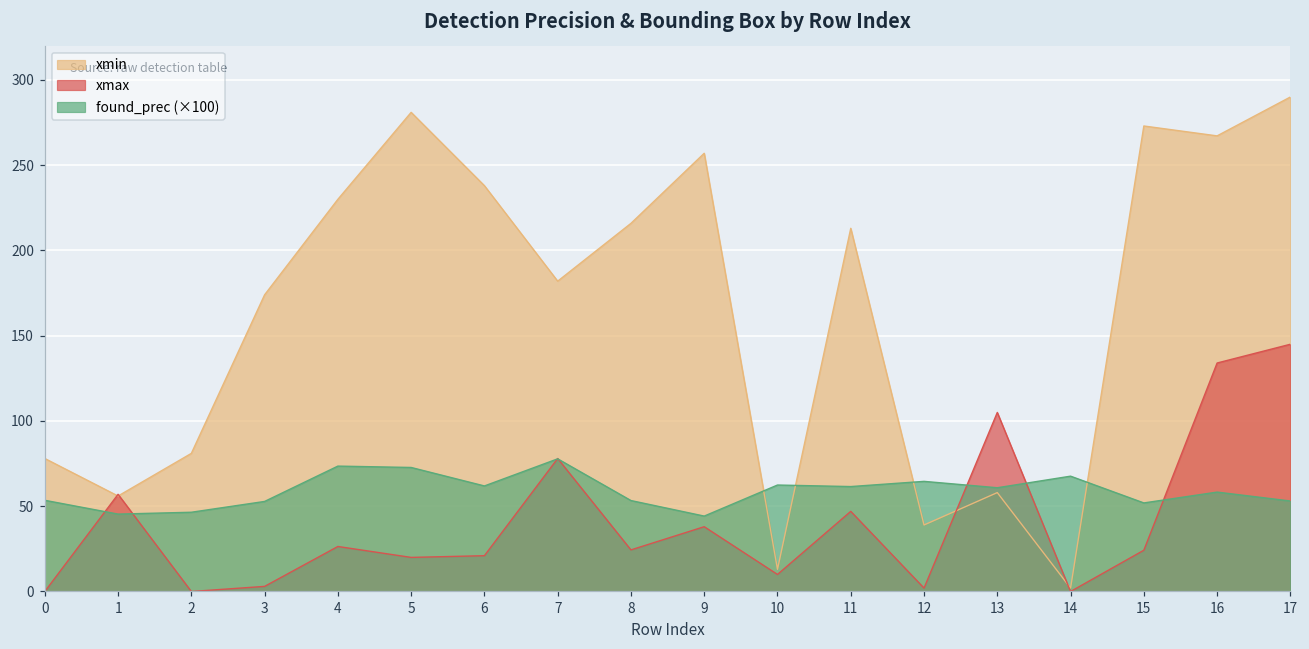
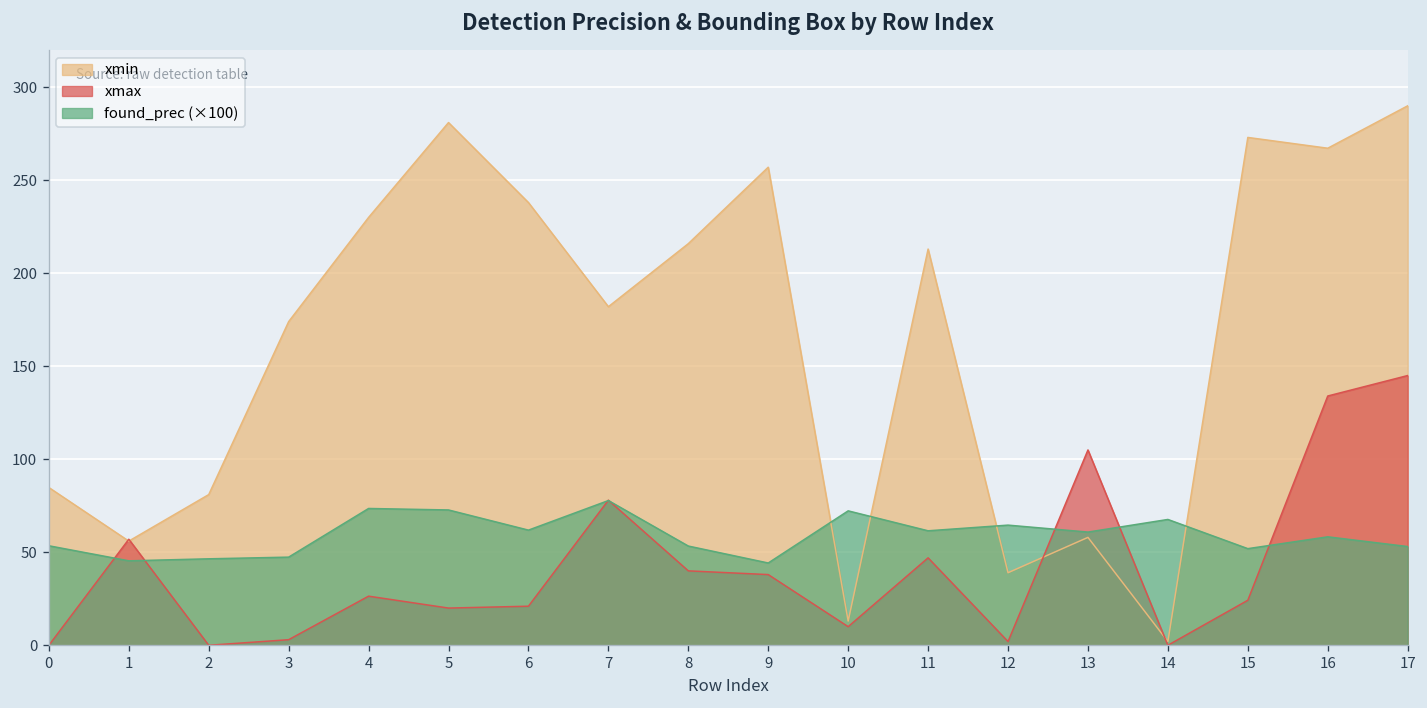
  {
    "xmin": {
-     "0": 78,
+     "0": 85,
      "2": 81,
      "3": 174,
      "4": 230,
      "5": 281,
      "6": 238,
      "7": 182,
      "8": 216,
      "9": 257,
      "10": 13,
      "11": 213,
      "12": 39,
      "13": 58,
      "14": 2,
      "15": 273,
      "16": 267,
      "17": 290
    },
    "xmax": {
      "0": 0,
      "2": 0,
      "3": 3,
      "4": 26,
      "5": 20,
      "6": 21,
-     "8": 24,
+     "8": 40,
      "9": 38,
      "10": 10,
      "11": 47,
      "12": 2,
      "13": 105,
      "14": 0,
      "15": 24,
      "16": 134,
      "17": 145
    },
    "found_prec (×100)": {
      "0": 53,
      "1": 45,
      "2": 46,
-     "3": 53,
+     "3": 47,
      "4": 74,
      "5": 73,
      "6": 62,
      "8": 53,
      "9": 44,
-     "10": 62,
+     "10": 72,
      "11": 62,
      "12": 65,
      "13": 61,
      "14": 68,
      "15": 52,
      "16": 58,
      "17": 53
    }
  }
